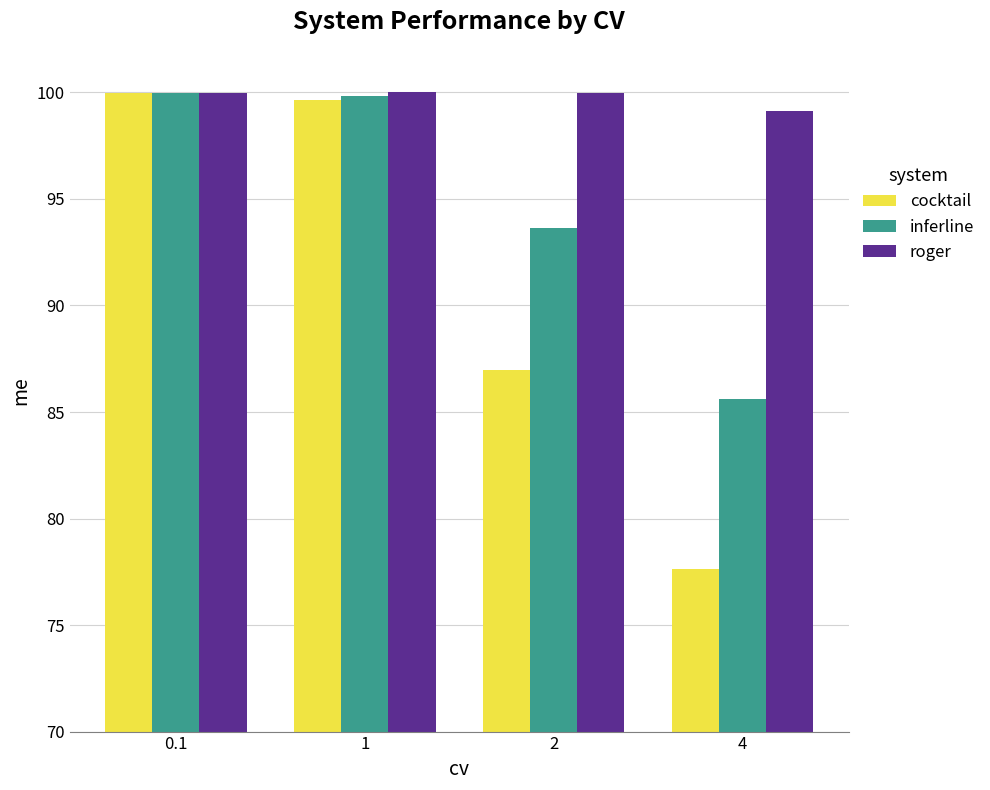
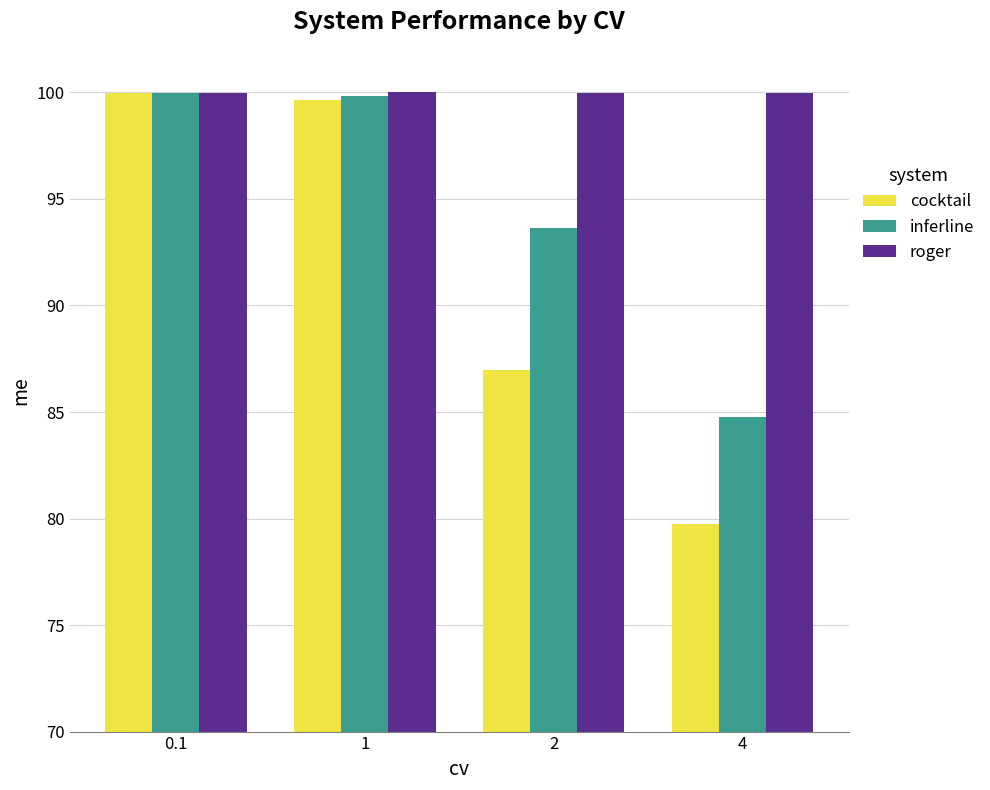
  {
    "cocktail": {
      "0.1": 100.0,
      "1": 99.7,
      "2": 87.0,
-     "4": 77.6
+     "4": 79.7
    },
    "inferline": {
      "0.1": 100.0,
      "1": 99.9,
      "2": 93.7,
-     "4": 85.6
+     "4": 84.8
    },
    "roger": {
      "0.1": 100.0,
      "1": 100.0,
      "2": 100.0,
-     "4": 99.1
+     "4": 100.0
    }
  }
